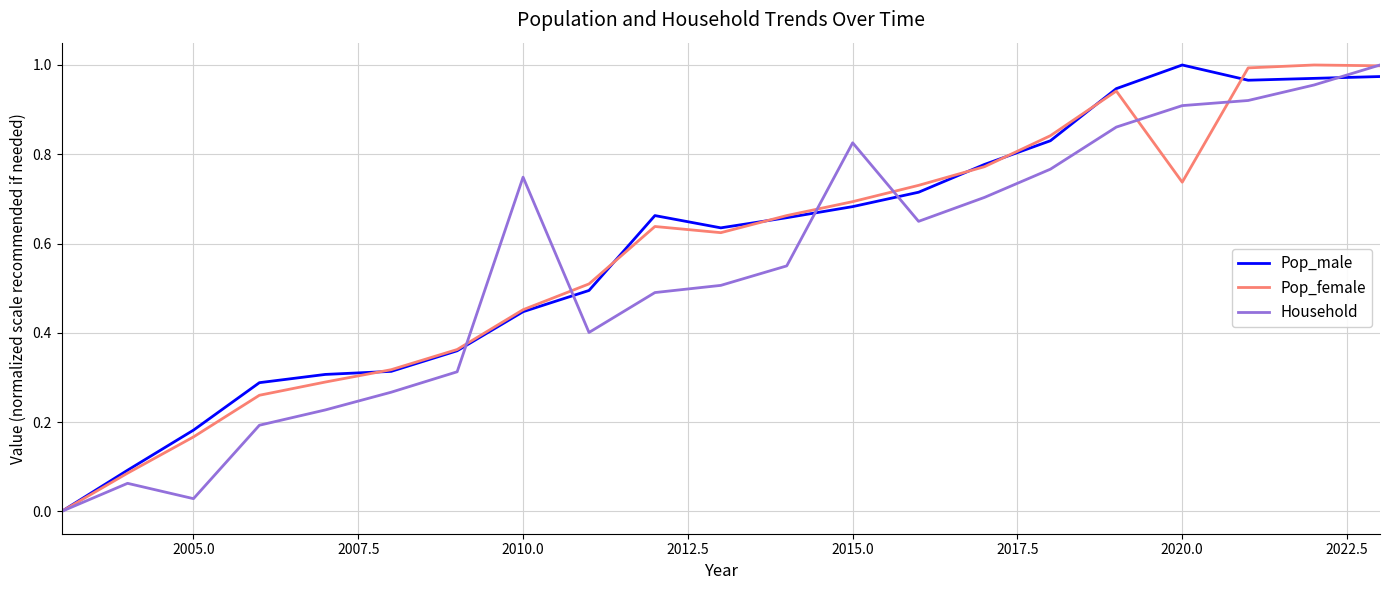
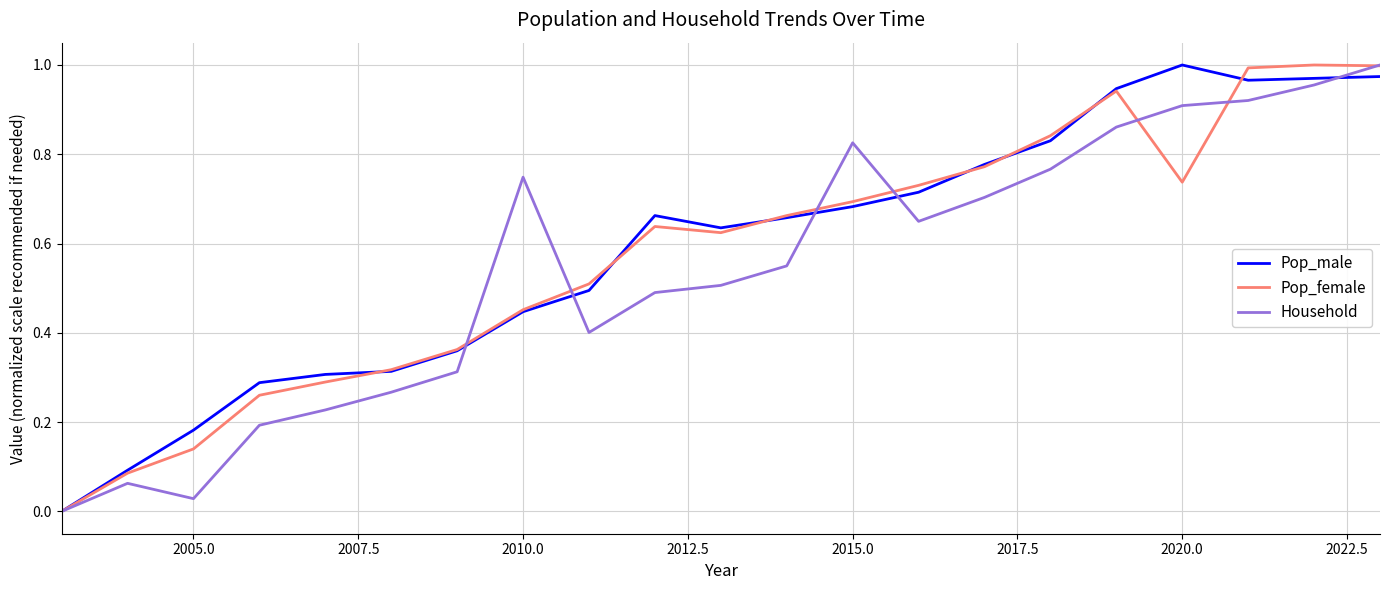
  {
    "Pop_male": {
      "2005.0": 0.18,
      "2015.0": 0.68,
      "2020.0": 1.00
    },
    "Pop_female": {
-     "2005.0": 0.17,
+     "2005.0": 0.14,
      "2015.0": 0.69,
      "2020.0": 0.74
    },
    "Household": {
      "2005.0": 0.03,
      "2010.0": 0.75,
      "2015.0": 0.83,
      "2020.0": 0.91
    }
  }
